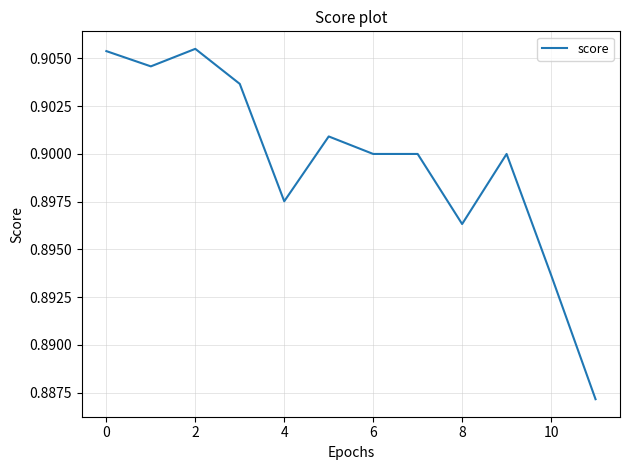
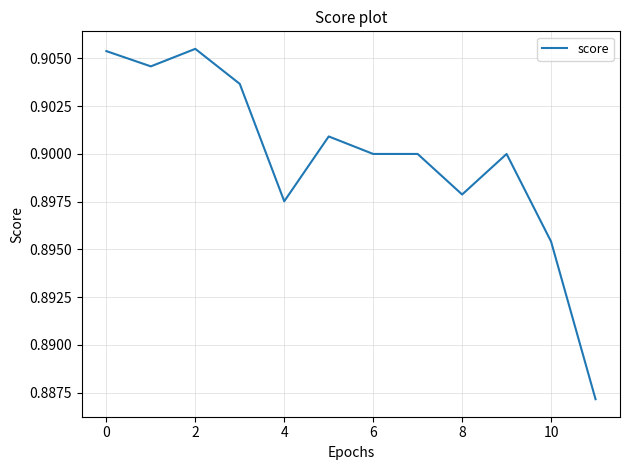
  {
    "0": 0.9054,
    "2": 0.9055,
    "4": 0.8975,
    "6": 0.9000,
-   "8": 0.8963,
-   "10": 0.8937
+   "8": 0.8979,
+   "10": 0.8954
  }
